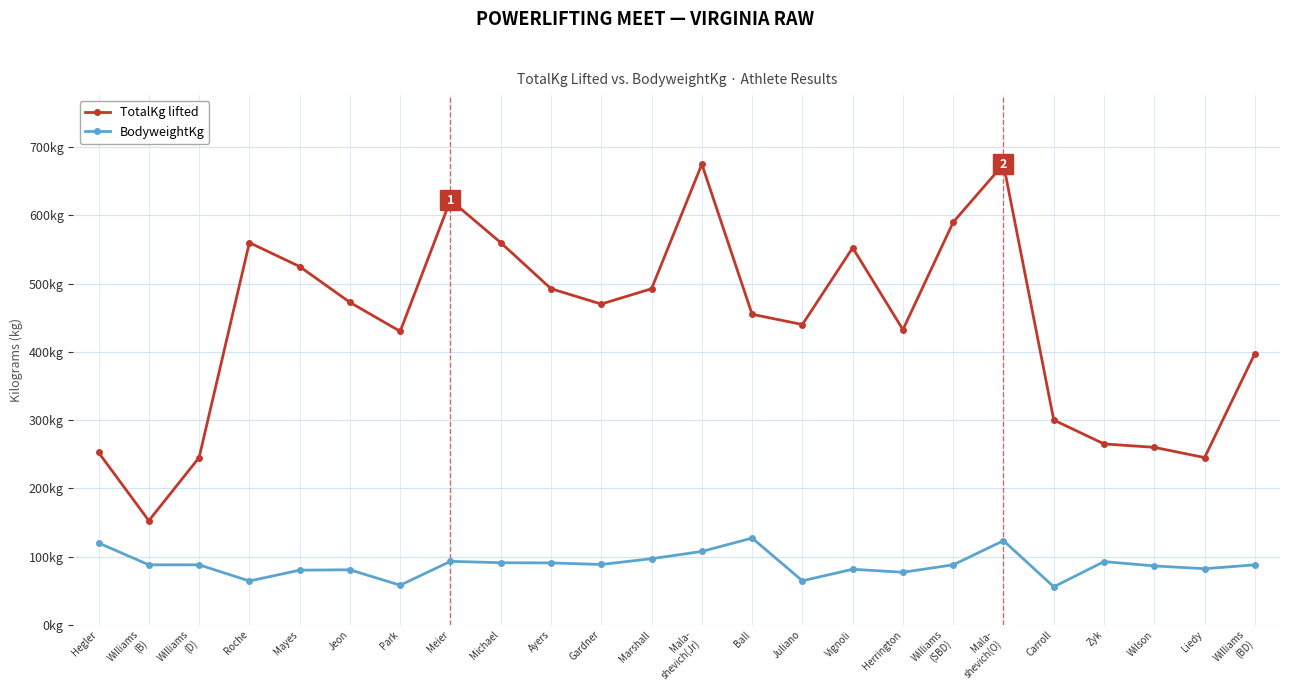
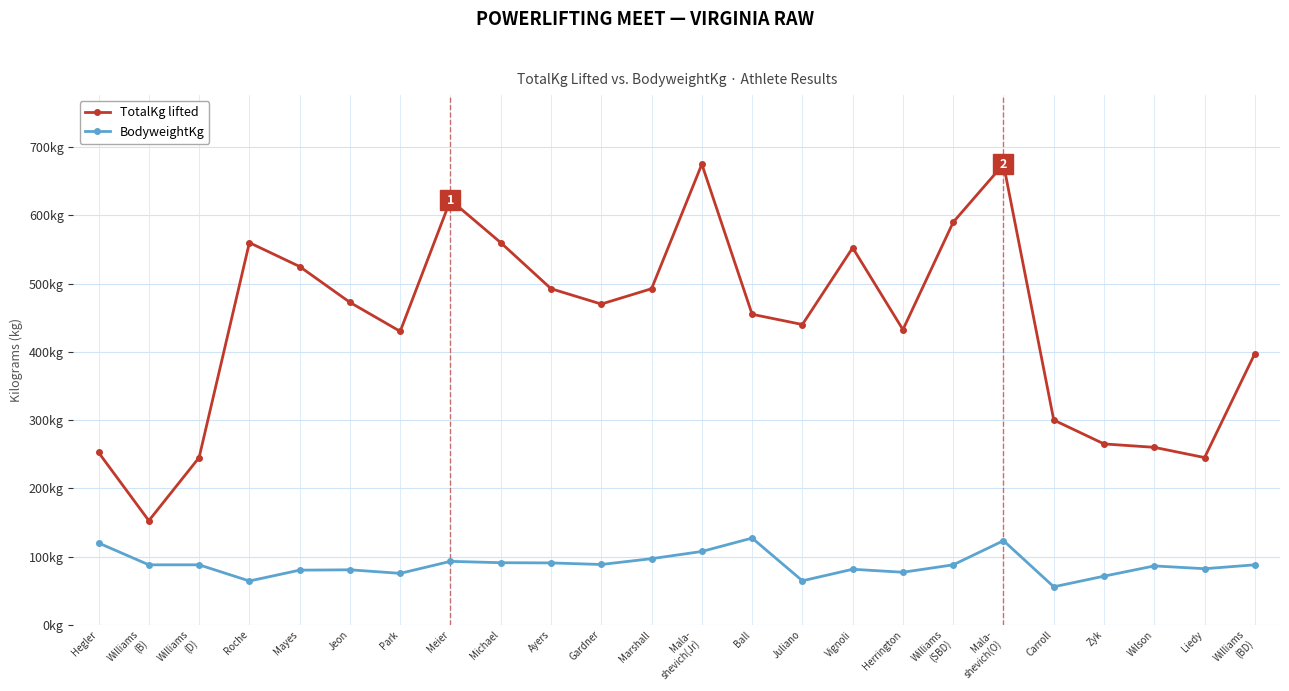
  {
    "BodyweightKg": {
      "Hegler": "120kg",
      "Williams (B)": "90kg",
      "Williams (D)": "90kg",
      "Roche": "60kg",
      "Mayes": "80kg",
      "Jeon": "80kg",
-     "Park": "60kg",
+     "Park": "80kg",
      "Meier": "90kg",
      "Michael": "90kg",
      "Ayers": "90kg",
      "Gardner": "90kg",
      "Marshall": "100kg",
      "Mala- shevich(Jr)": "110kg",
      "Ball": "130kg",
      "Juliano": "60kg",
      "Vignoli": "80kg",
      "Herrington": "80kg",
      "Williams (SBD)": "90kg",
      "Mala- shevich(O)": "120kg",
      "Carroll": "60kg",
-     "Zyk": "90kg",
+     "Zyk": "70kg",
      "Wilson": "90kg",
      "Liedy": "80kg",
      "Williams (BD)": "90kg"
    }
  }
